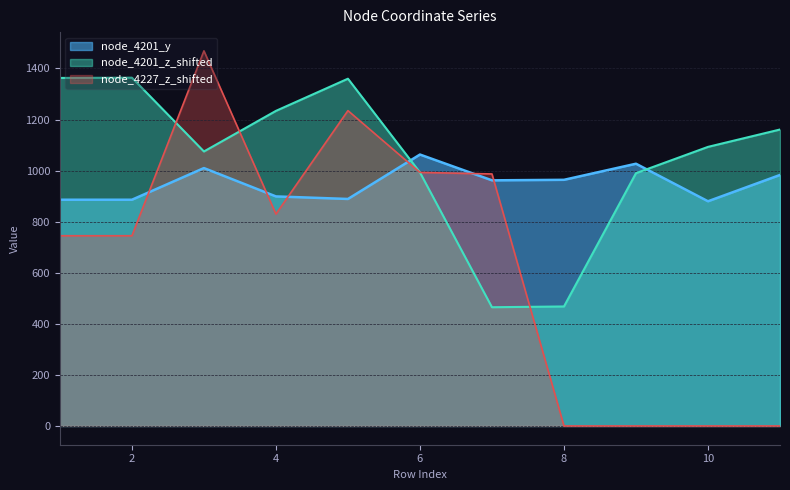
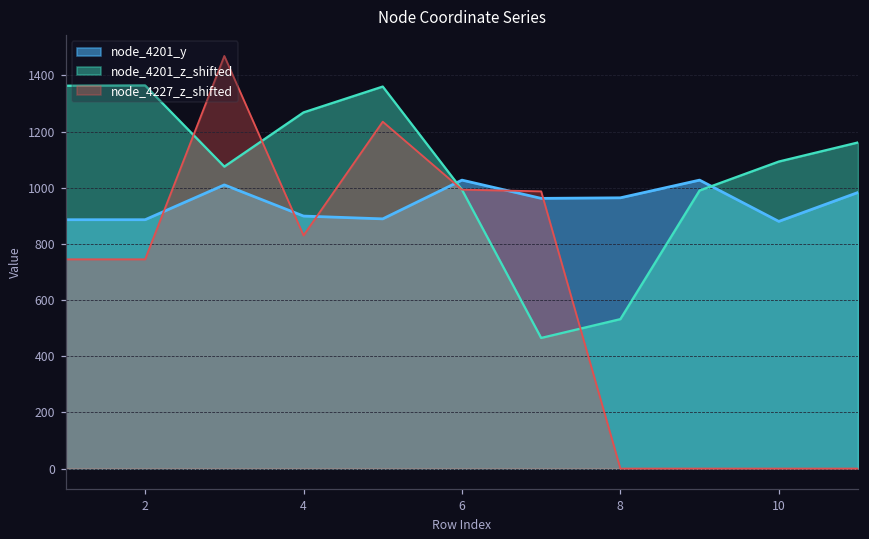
  {
    "node_4201_y": {
      "2": 890,
      "4": 900,
-     "6": 1060,
+     "6": 1030,
      "8": 960,
      "10": 880
    },
    "node_4201_z_shifted": {
-     "4": 1230,
-     "8": 470,
+     "4": 1270,
+     "8": 530,
      "10": 1090
    },
    "node_4227_z_shifted": {
      "2": 750,
      "4": 830,
      "8": 0,
      "10": 0
    }
  }
